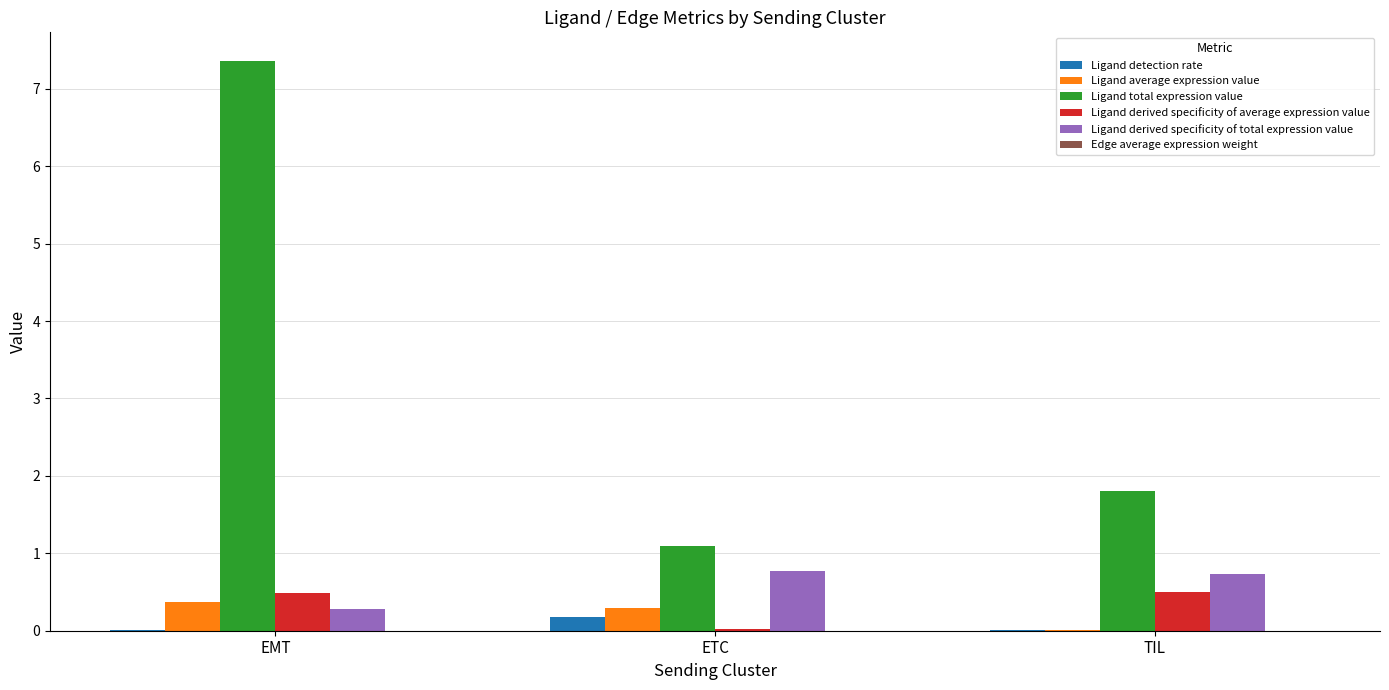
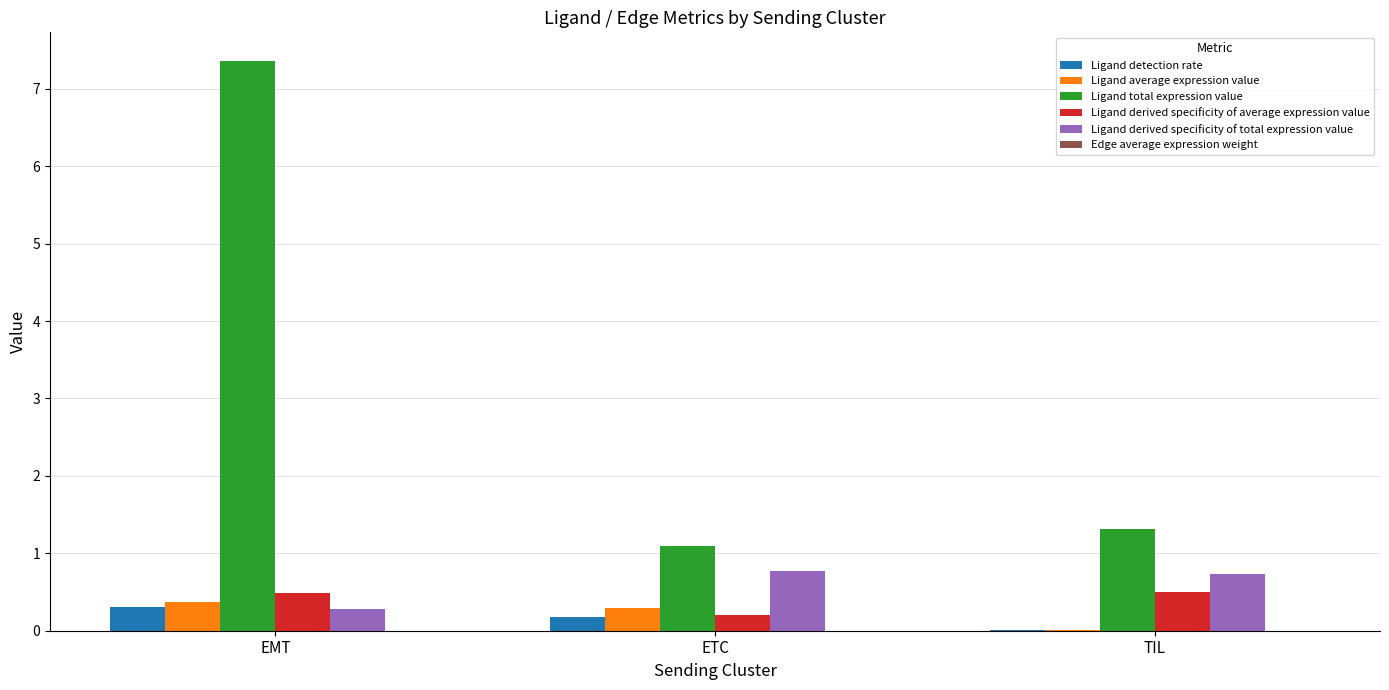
  {
    "Ligand detection rate": {
-     "EMT": 0.0,
+     "EMT": 0.3,
      "ETC": 0.2
    },
    "Ligand average expression value": {
      "EMT": 0.4,
      "ETC": 0.3
    },
    "Ligand total expression value": {
      "EMT": 7.4,
      "ETC": 1.1,
-     "TIL": 1.8
+     "TIL": 1.3
    },
    "Ligand derived specificity of average expression value": {
      "EMT": 0.5,
-     "ETC": 0.0,
+     "ETC": 0.2,
      "TIL": 0.5
    },
    "Ligand derived specificity of total expression value": {
      "EMT": 0.3,
      "ETC": 0.8,
      "TIL": 0.7
    }
  }
